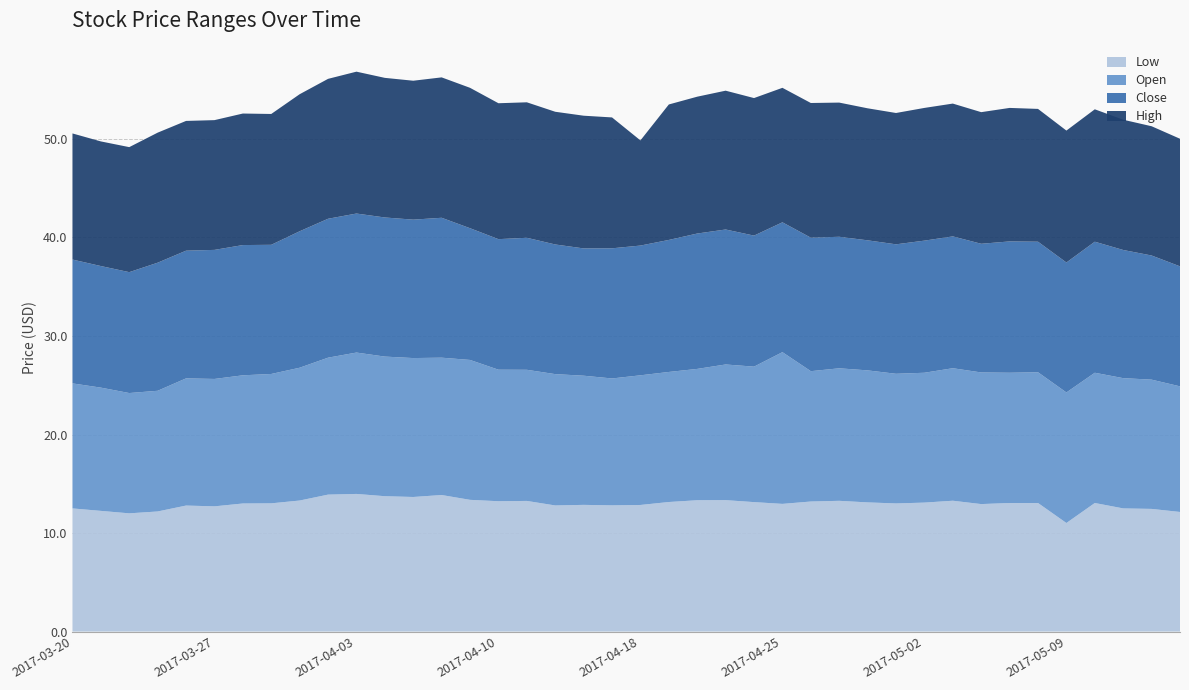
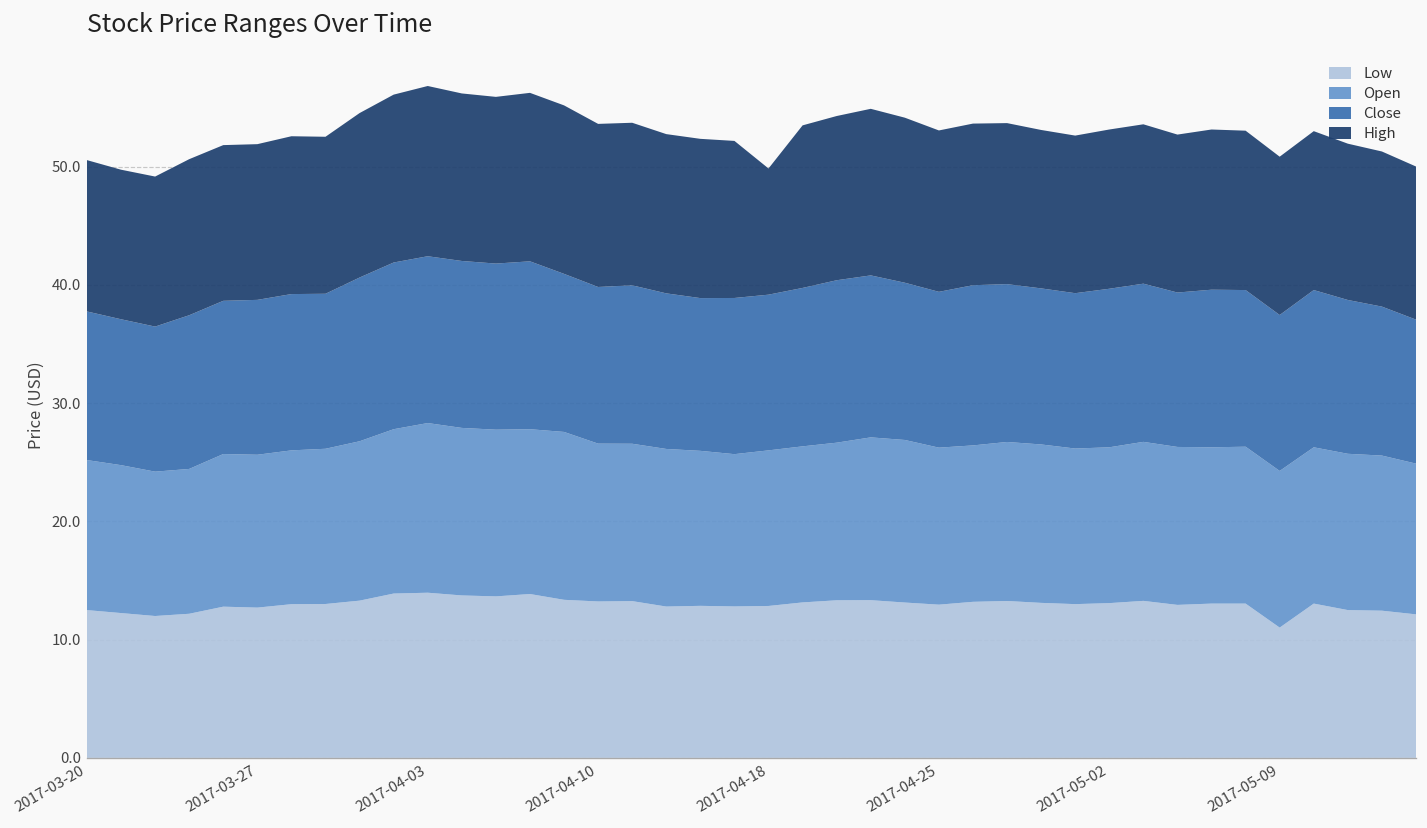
  {
    "Low": {
      "2017-03-20": 13,
      "2017-03-27": 13,
      "2017-04-03": 14,
      "2017-04-10": 13,
      "2017-04-18": 13,
      "2017-04-25": 13,
      "2017-05-02": 13,
      "2017-05-09": 11
    },
    "Open": {
      "2017-03-20": 13,
      "2017-03-27": 13,
      "2017-04-03": 14,
      "2017-04-10": 13,
      "2017-04-18": 13,
-     "2017-04-25": 15,
+     "2017-04-25": 13,
      "2017-05-02": 13,
      "2017-05-09": 13
    },
    "Close": {
      "2017-03-20": 13,
      "2017-03-27": 13,
      "2017-04-03": 14,
      "2017-04-10": 13,
      "2017-04-18": 13,
      "2017-04-25": 13,
      "2017-05-02": 13,
      "2017-05-09": 13
    },
    "High": {
      "2017-03-20": 13,
      "2017-03-27": 13,
      "2017-04-03": 14,
      "2017-04-10": 14,
      "2017-04-18": 11,
      "2017-04-25": 14,
      "2017-05-02": 13,
      "2017-05-09": 13
    }
  }
